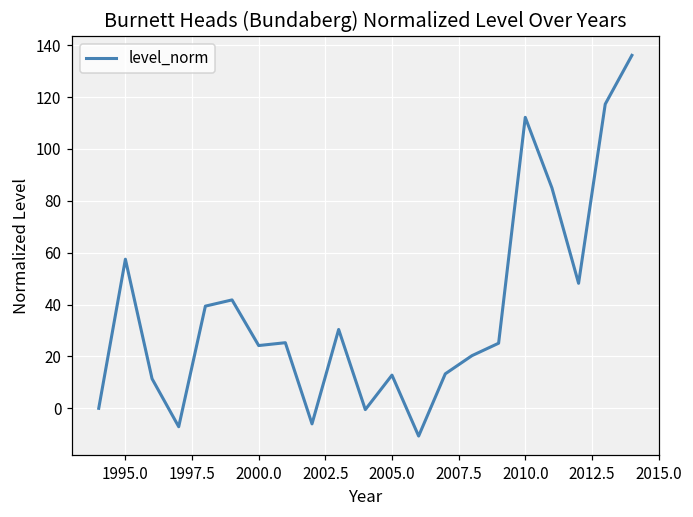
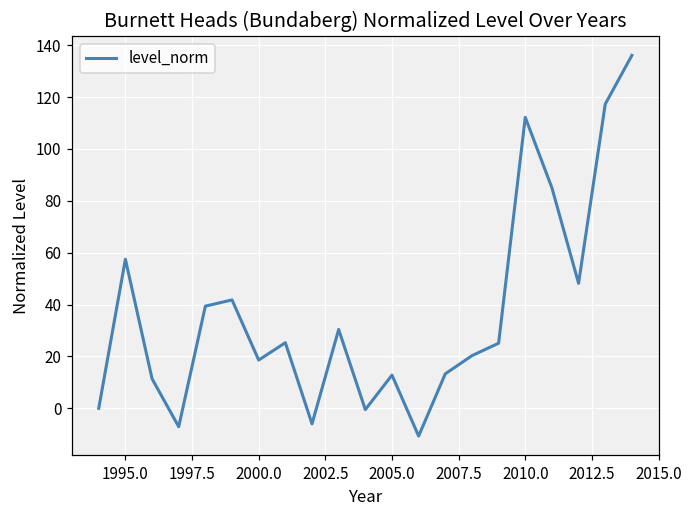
  {
    "1995.0": 58,
-   "2000.0": 24,
+   "2000.0": 19,
    "2005.0": 13,
    "2010.0": 112
  }
